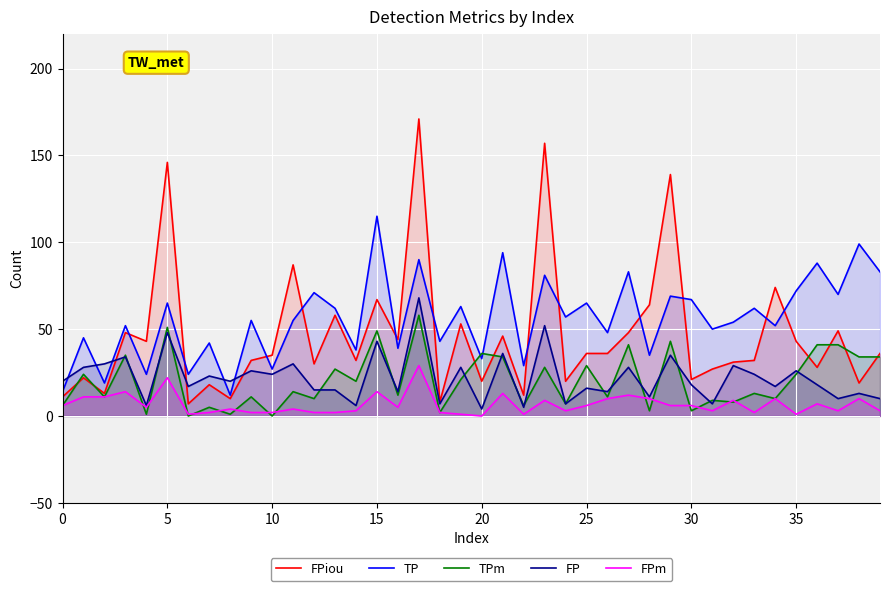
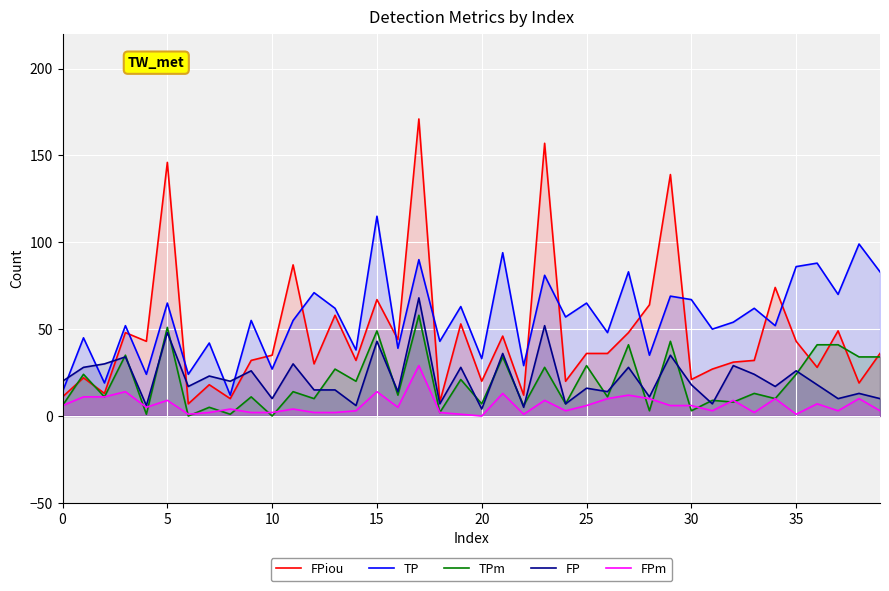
  {
    "FPiou": {
      "0": 11,
      "5": 146,
      "10": 35,
      "15": 67,
      "20": 20,
      "25": 36,
      "30": 21,
      "35": 43
    },
    "TP": {
      "0": 14,
      "5": 65,
      "10": 27,
      "15": 115,
      "20": 33,
      "25": 65,
      "30": 67,
-     "35": 72
+     "35": 86
    },
    "TPm": {
      "5": 51,
      "10": 0,
      "15": 49,
-     "20": 36,
+     "20": 7,
      "25": 29,
      "30": 3,
      "35": 24
    },
    "FP": {
      "0": 20,
      "5": 48,
-     "10": 24,
+     "10": 10,
      "15": 43,
      "20": 4,
      "25": 16,
      "30": 18,
      "35": 26
    },
    "FPm": {
-     "5": 22,
+     "5": 9,
      "10": 2,
      "15": 14,
      "20": 0,
      "25": 6,
      "30": 6,
      "35": 1
    }
  }
